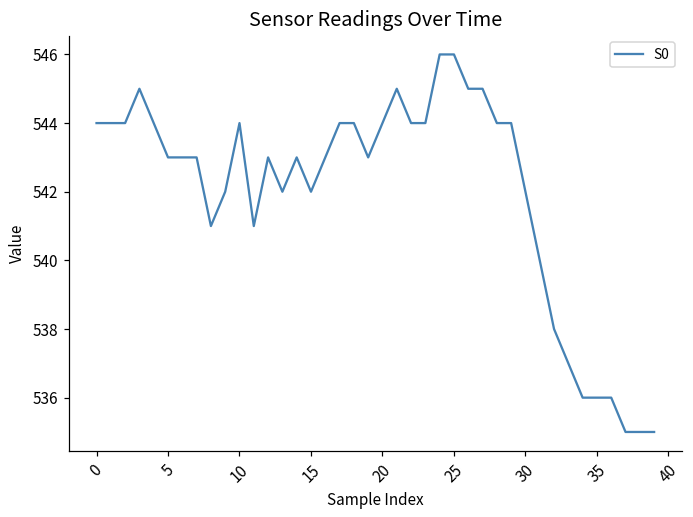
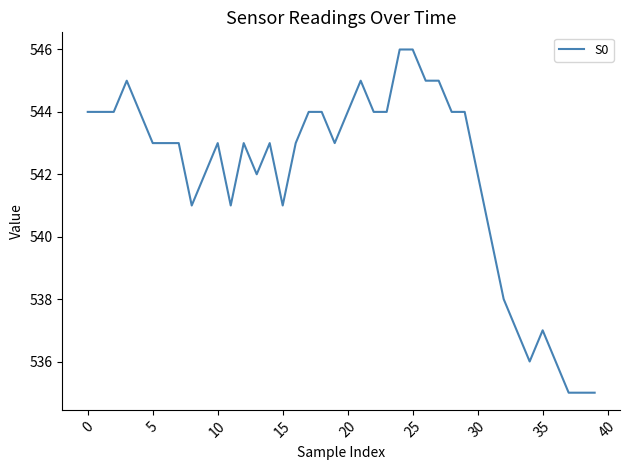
  {
    "0": 544,
    "5": 543,
-   "10": 544,
-   "15": 542,
+   "10": 543,
+   "15": 541,
    "20": 544,
    "25": 546,
    "30": 542,
-   "35": 536
+   "35": 537
  }
